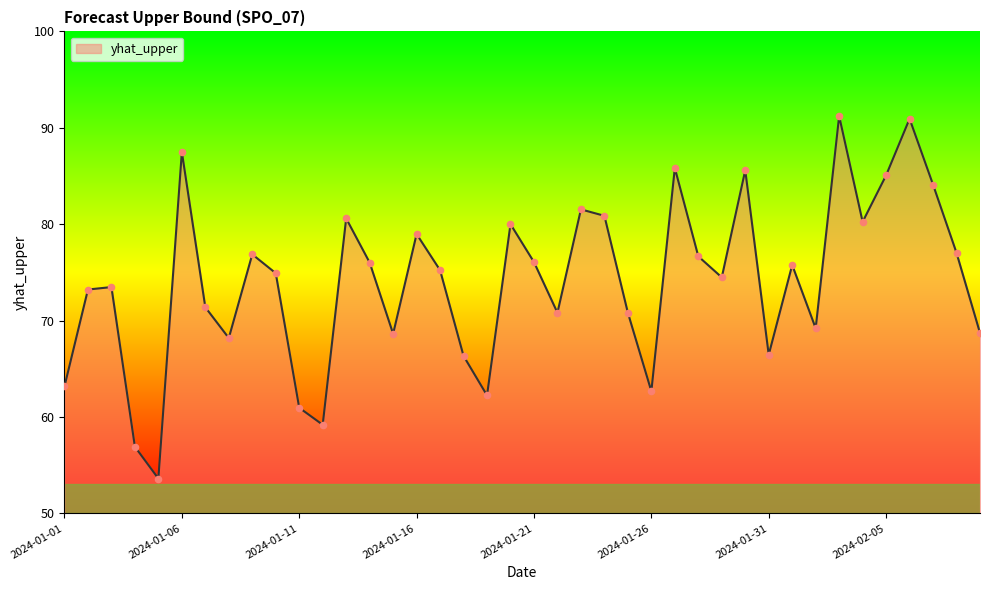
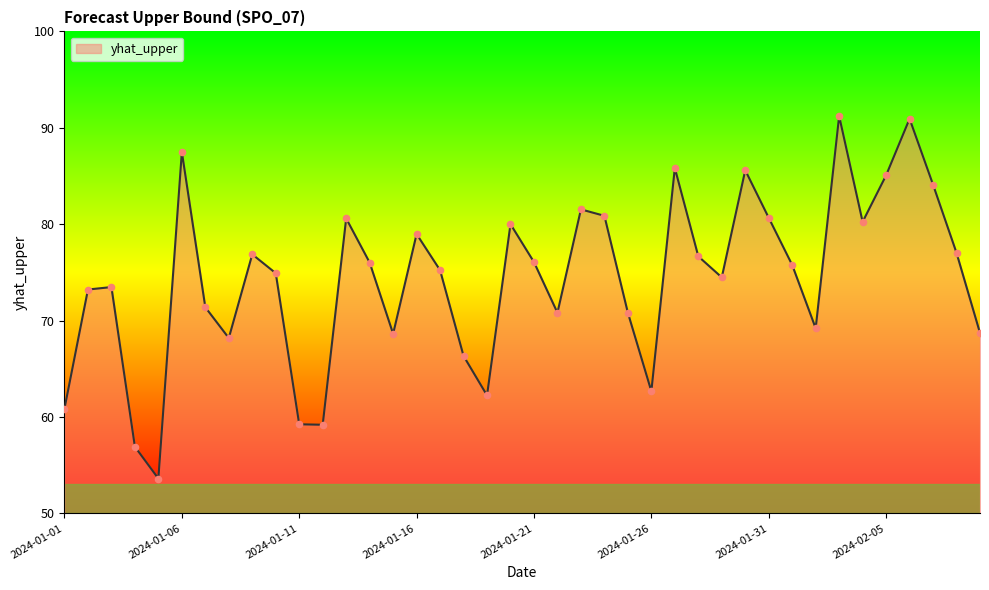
  {
-   "2024-01-01": 63,
+   "2024-01-01": 61,
    "2024-01-06": 87,
-   "2024-01-11": 61,
+   "2024-01-11": 59,
    "2024-01-16": 79,
    "2024-01-21": 76,
    "2024-01-26": 63,
-   "2024-01-31": 66,
+   "2024-01-31": 81,
    "2024-02-05": 85
  }
